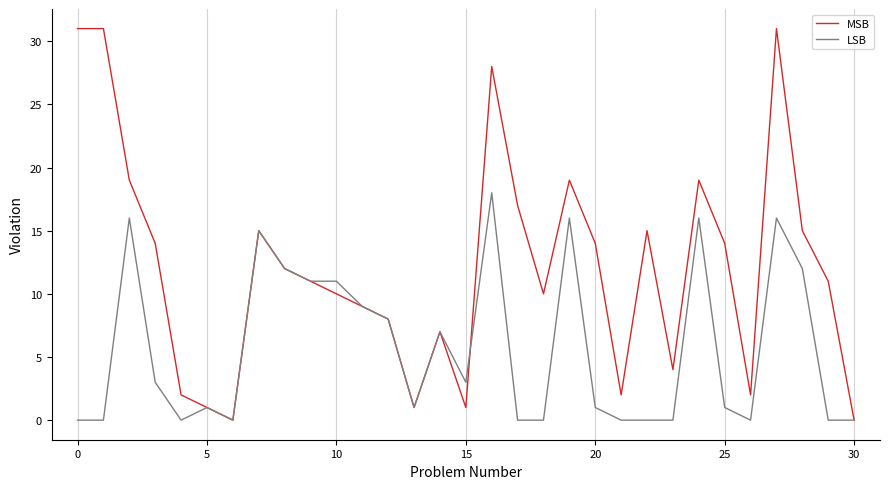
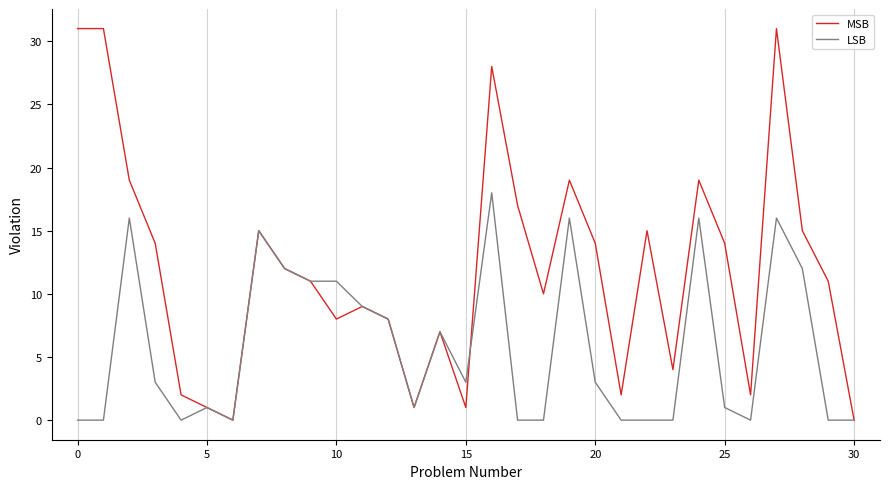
  {
    "MSB": {
      "0": 31,
-     "10": 10,
+     "10": 8,
      "15": 1,
      "20": 14,
      "25": 14
    },
    "LSB": {
      "0": 0,
      "10": 11,
      "15": 3,
-     "20": 1,
+     "20": 3,
      "25": 1
    }
  }
